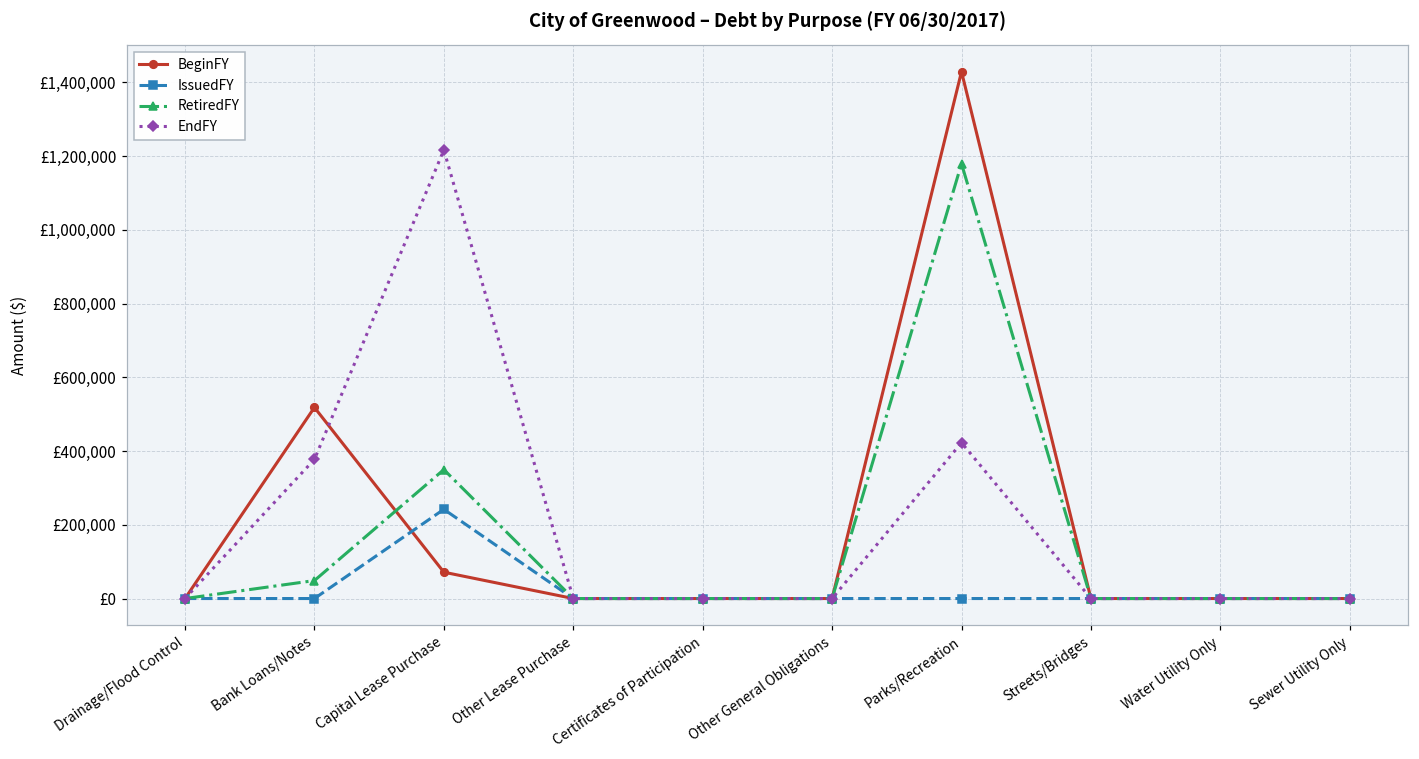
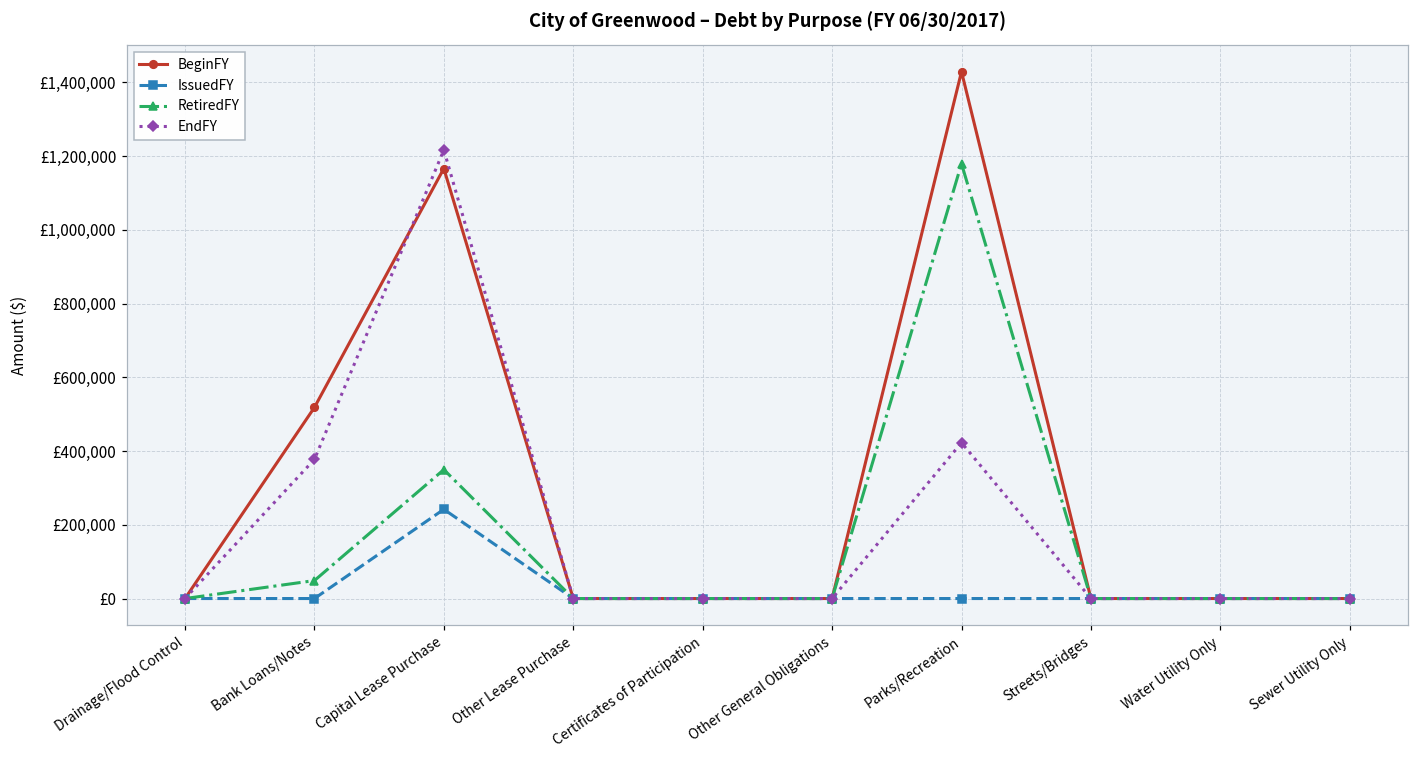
  {
    "BeginFY": {
      "Bank Loans/Notes": "£520,000",
-     "Capital Lease Purchase": "£70,000",
+     "Capital Lease Purchase": "£1,170,000",
      "Parks/Recreation": "£1,430,000"
    },
    "IssuedFY": {
      "Bank Loans/Notes": "£0",
      "Capital Lease Purchase": "£240,000",
      "Parks/Recreation": "£0"
    },
    "RetiredFY": {
      "Bank Loans/Notes": "£50,000",
      "Capital Lease Purchase": "£350,000",
      "Parks/Recreation": "£1,180,000"
    },
    "EndFY": {
      "Bank Loans/Notes": "£380,000",
      "Capital Lease Purchase": "£1,220,000",
      "Parks/Recreation": "£420,000"
    }
  }
